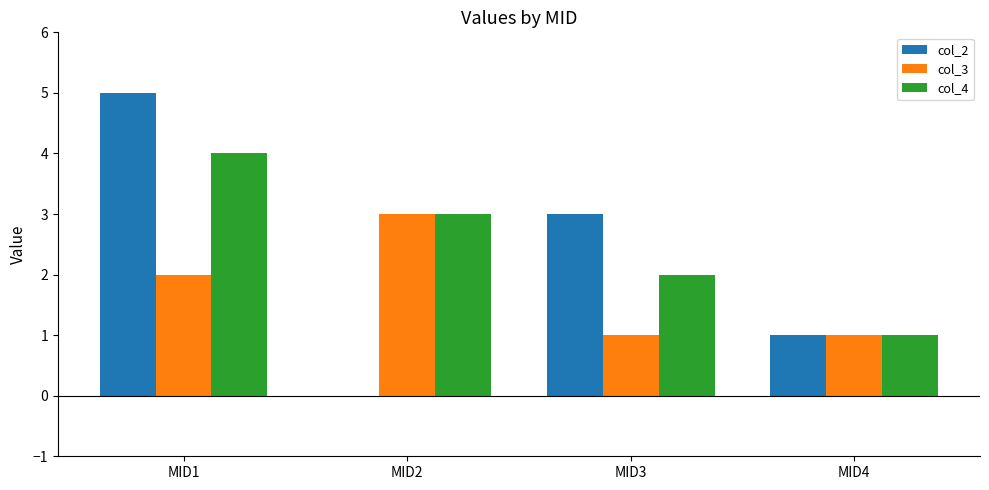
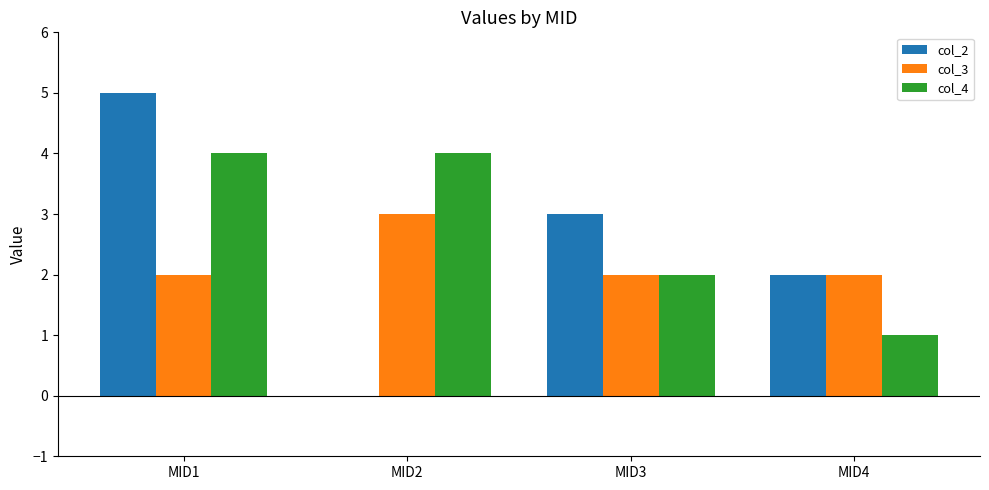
  {
    "col_2": {
      "MID1": 5,
      "MID2": 0,
      "MID3": 3,
-     "MID4": 1
+     "MID4": 2
    },
    "col_3": {
      "MID1": 2,
      "MID2": 3,
-     "MID3": 1,
-     "MID4": 1
+     "MID3": 2,
+     "MID4": 2
    },
    "col_4": {
      "MID1": 4,
-     "MID2": 3,
+     "MID2": 4,
      "MID3": 2,
      "MID4": 1
    }
  }
